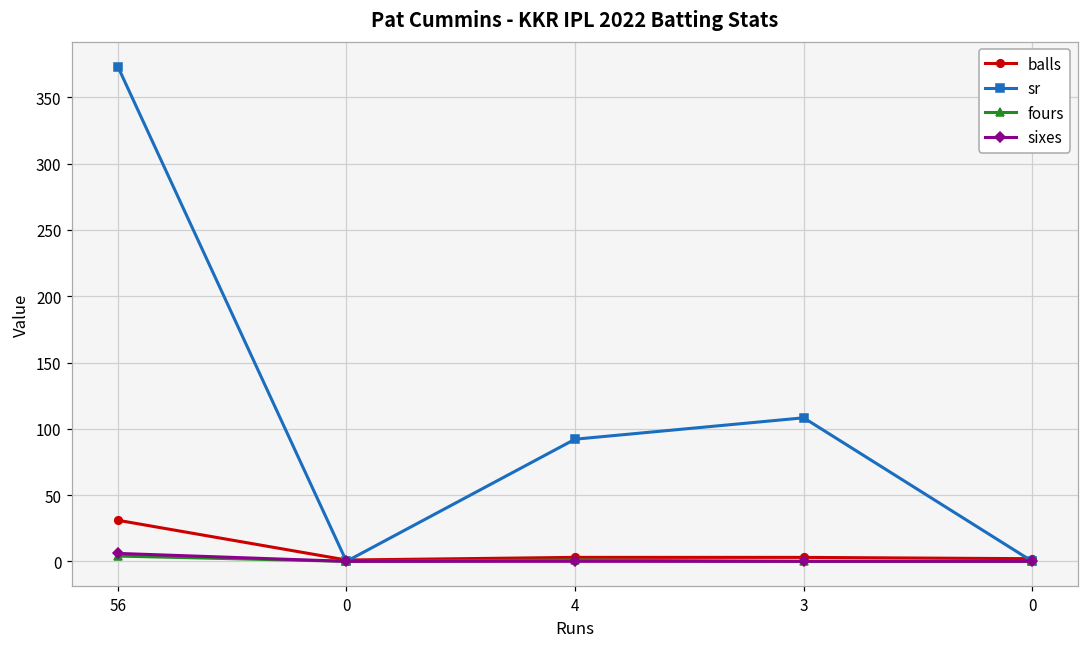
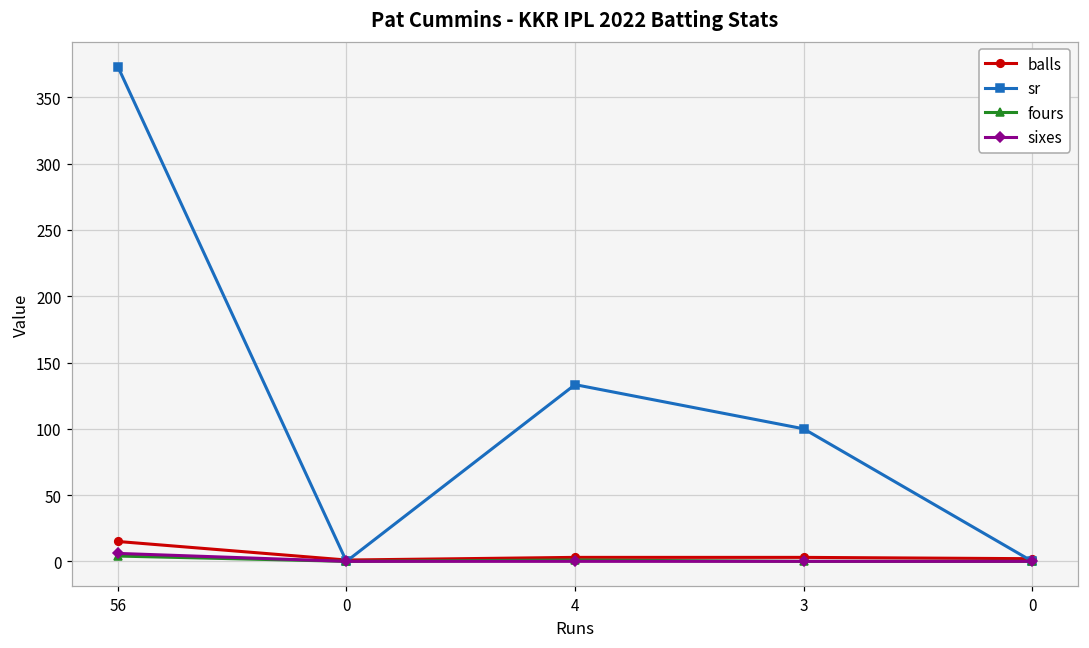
  {
    "balls": {
-     "56": 31,
+     "56": 15,
      "3": 3
    },
    "sr": {
      "56": 373,
-     "4": 92,
-     "3": 108
+     "4": 133,
+     "3": 100
    }
  }
